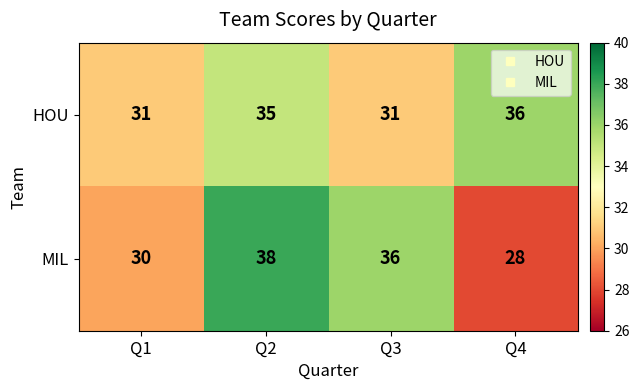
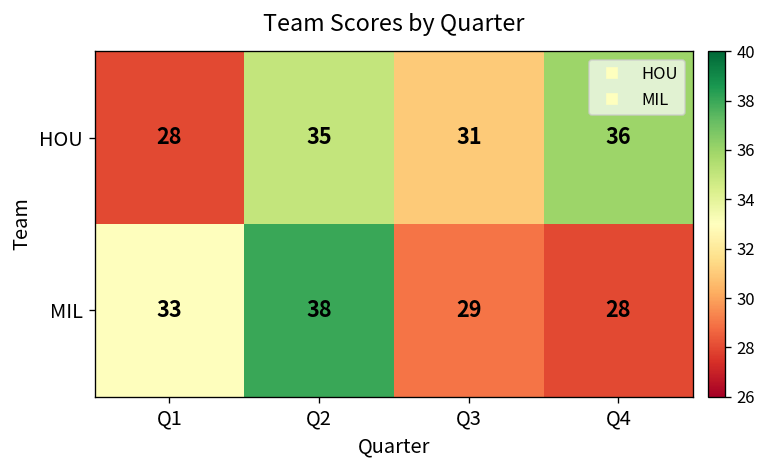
  {
    "HOU": {
-     "Q1": 31,
+     "Q1": 28,
      "Q2": 35,
      "Q3": 31,
      "Q4": 36
    },
    "MIL": {
-     "Q1": 30,
+     "Q1": 33,
      "Q2": 38,
-     "Q3": 36,
+     "Q3": 29,
      "Q4": 28
    }
  }
